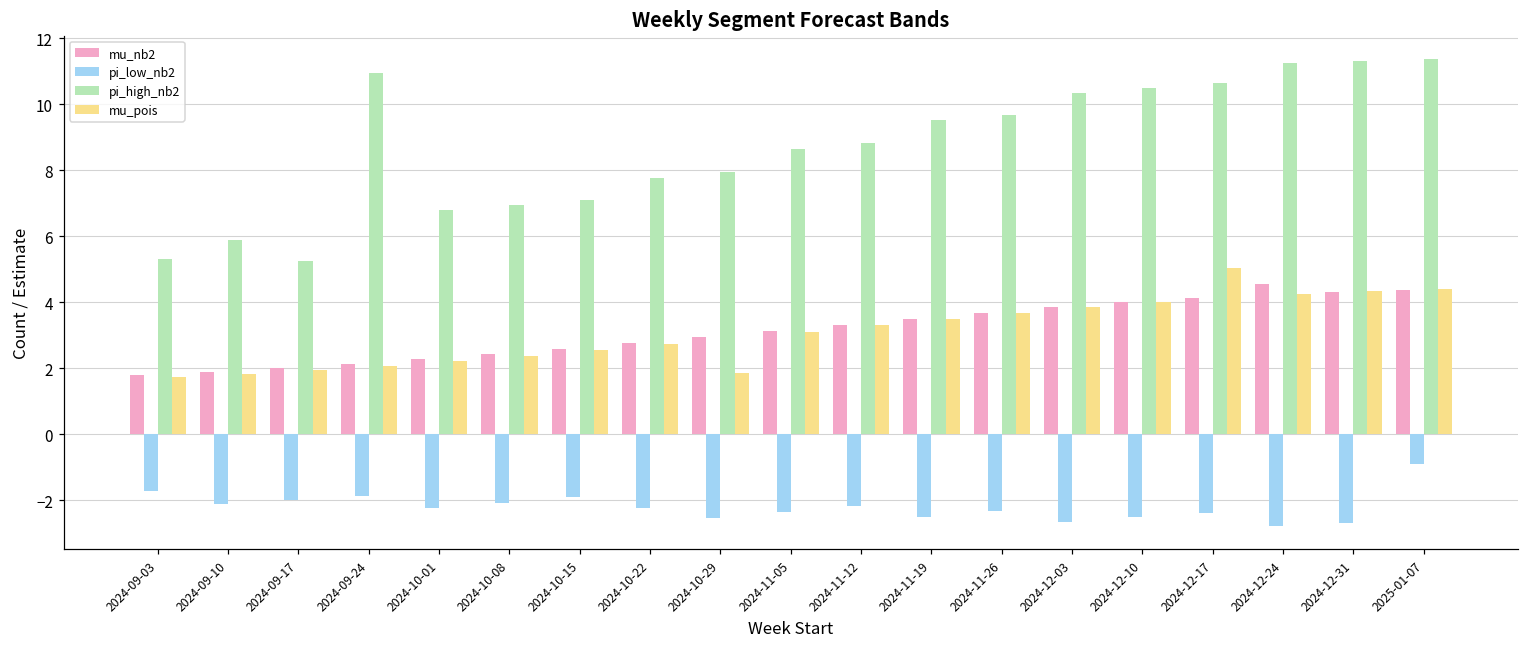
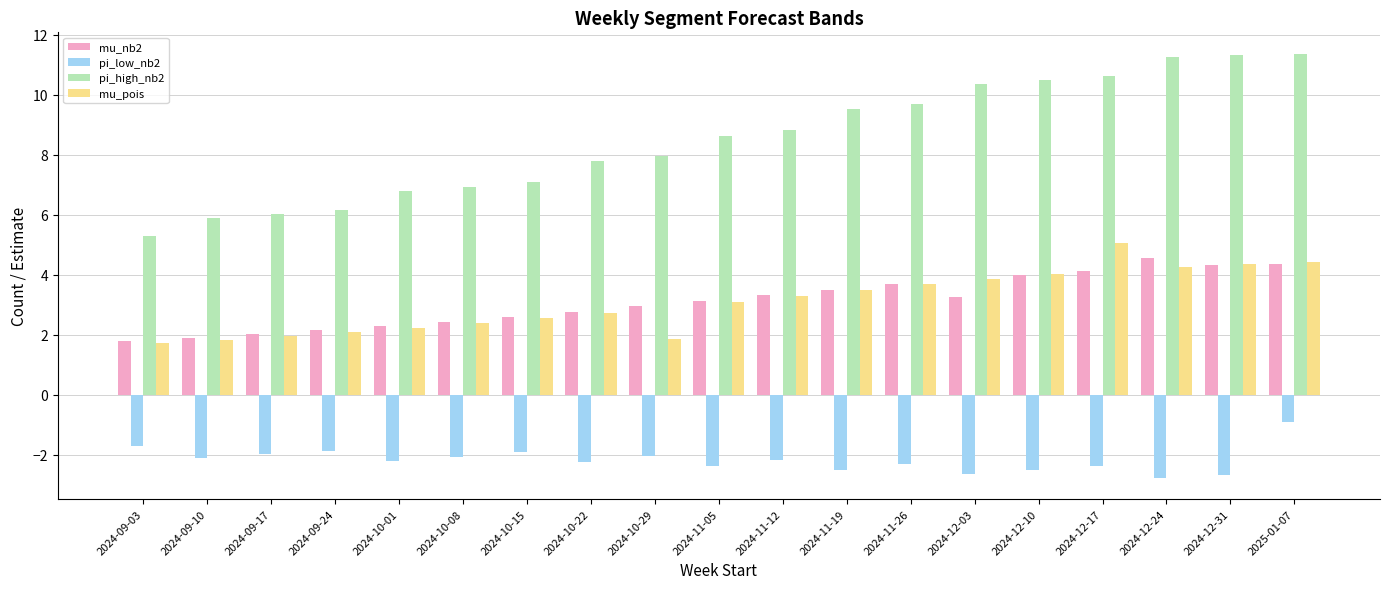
  {
    "mu_nb2": {
      "2024-09-03": 1.8,
      "2024-09-10": 1.9,
      "2024-09-17": 2.0,
      "2024-09-24": 2.1,
      "2024-10-01": 2.3,
      "2024-10-08": 2.4,
      "2024-10-15": 2.6,
      "2024-10-22": 2.8,
      "2024-10-29": 3.0,
      "2024-11-05": 3.1,
      "2024-11-12": 3.3,
      "2024-11-19": 3.5,
      "2024-11-26": 3.7,
-     "2024-12-03": 3.8,
+     "2024-12-03": 3.2,
      "2024-12-10": 4.0,
      "2024-12-17": 4.1,
      "2024-12-24": 4.6,
      "2024-12-31": 4.3,
      "2025-01-07": 4.4
    },
    "pi_low_nb2": {
      "2024-09-03": -1.7,
      "2024-09-10": -2.1,
      "2024-09-17": -2.0,
      "2024-09-24": -1.9,
      "2024-10-01": -2.2,
      "2024-10-08": -2.1,
      "2024-10-15": -1.9,
      "2024-10-22": -2.2,
-     "2024-10-29": -2.5,
+     "2024-10-29": -2.0,
      "2024-11-05": -2.4,
      "2024-11-12": -2.2,
      "2024-11-19": -2.5,
      "2024-11-26": -2.3,
      "2024-12-03": -2.7,
      "2024-12-10": -2.5,
      "2024-12-17": -2.4,
      "2024-12-24": -2.8,
      "2024-12-31": -2.7,
      "2025-01-07": -0.9
    },
    "pi_high_nb2": {
      "2024-09-03": 5.3,
      "2024-09-10": 5.9,
-     "2024-09-17": 5.3,
-     "2024-09-24": 10.9,
+     "2024-09-17": 6.0,
+     "2024-09-24": 6.1,
      "2024-10-01": 6.8,
      "2024-10-08": 6.9,
      "2024-10-15": 7.1,
      "2024-10-22": 7.8,
      "2024-10-29": 8.0,
      "2024-11-05": 8.6,
      "2024-11-12": 8.8,
      "2024-11-19": 9.5,
      "2024-11-26": 9.7,
      "2024-12-03": 10.3,
      "2024-12-10": 10.5,
      "2024-12-17": 10.6,
      "2024-12-24": 11.2,
      "2024-12-31": 11.3,
      "2025-01-07": 11.4
    },
    "mu_pois": {
      "2024-09-03": 1.7,
      "2024-09-10": 1.8,
      "2024-09-17": 2.0,
      "2024-09-24": 2.1,
      "2024-10-01": 2.2,
      "2024-10-08": 2.4,
      "2024-10-15": 2.6,
      "2024-10-22": 2.7,
      "2024-10-29": 1.9,
      "2024-11-05": 3.1,
      "2024-11-12": 3.3,
      "2024-11-19": 3.5,
      "2024-11-26": 3.7,
      "2024-12-03": 3.9,
      "2024-12-10": 4.0,
      "2024-12-17": 5.0,
      "2024-12-24": 4.3,
      "2024-12-31": 4.4,
      "2025-01-07": 4.4
    }
  }
